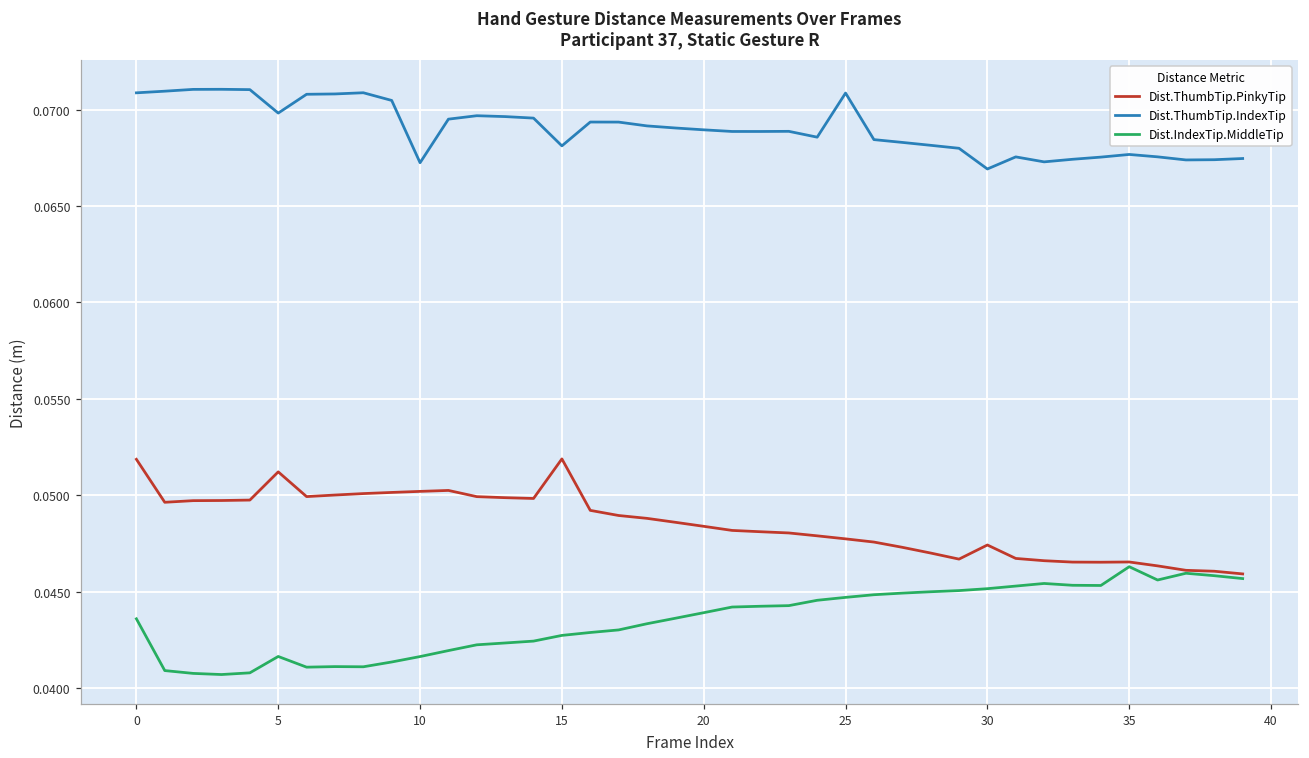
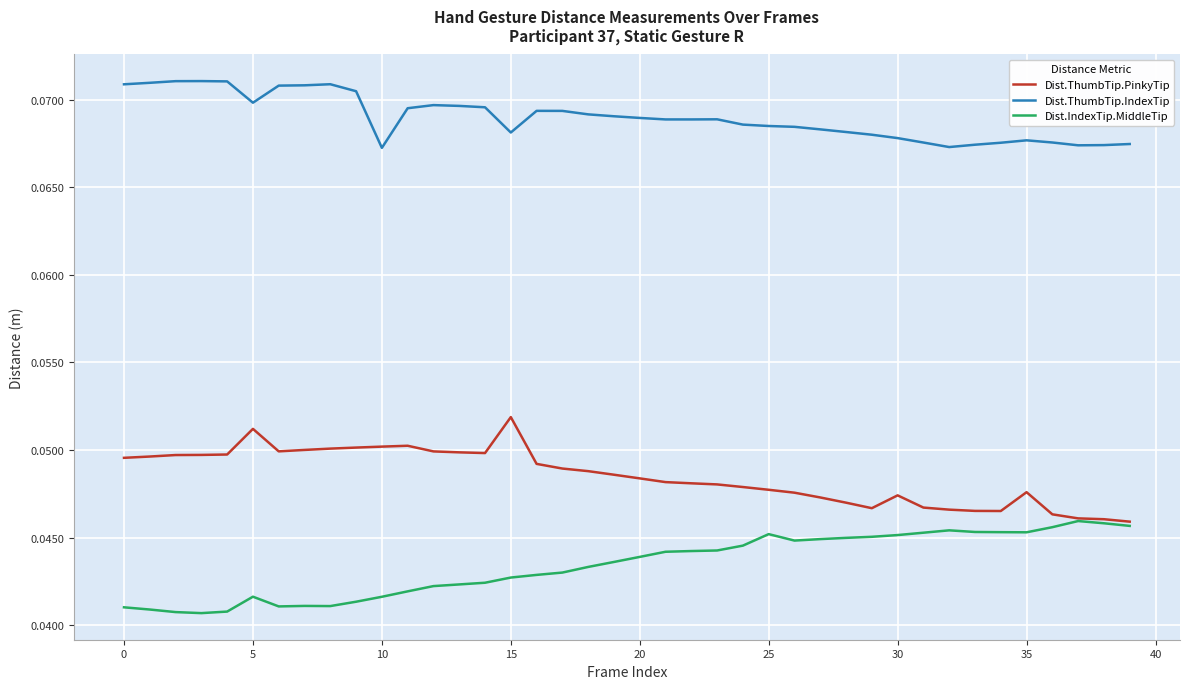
  {
    "Dist.ThumbTip.PinkyTip": {
-     "0": 0.0519,
+     "0": 0.0496,
      "5": 0.0512,
      "10": 0.0502,
      "15": 0.0519,
      "20": 0.0484,
      "25": 0.0477,
      "30": 0.0474,
-     "35": 0.0465
+     "35": 0.0476
    },
    "Dist.ThumbTip.IndexTip": {
      "0": 0.0709,
      "5": 0.0698,
      "10": 0.0673,
      "15": 0.0681,
      "20": 0.0690,
-     "25": 0.0709,
-     "30": 0.0669,
+     "25": 0.0685,
+     "30": 0.0678,
      "35": 0.0677
    },
    "Dist.IndexTip.MiddleTip": {
-     "0": 0.0436,
+     "0": 0.0410,
      "5": 0.0416,
      "10": 0.0416,
      "15": 0.0427,
      "20": 0.0439,
-     "25": 0.0447,
+     "25": 0.0452,
      "30": 0.0451,
-     "35": 0.0463
+     "35": 0.0453
    }
  }
